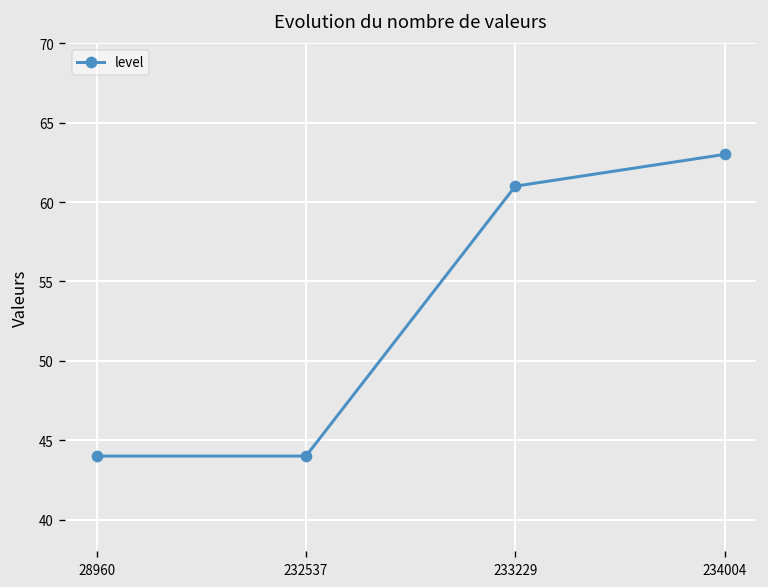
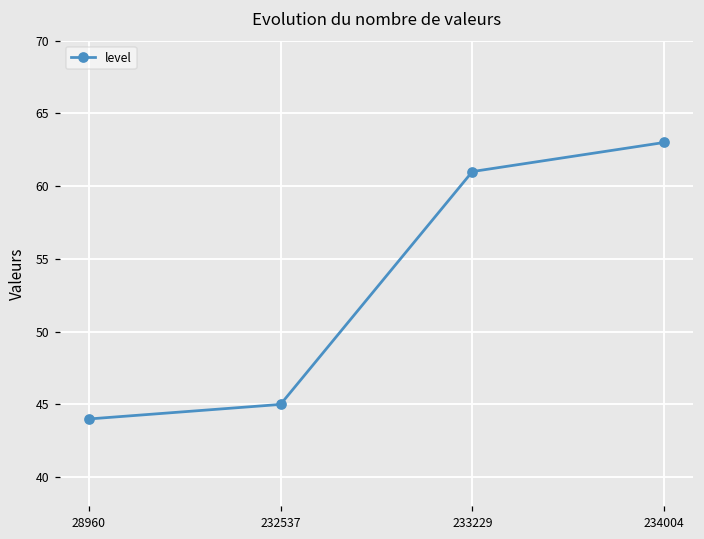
  {
    "28960": 44,
-   "232537": 44,
+   "232537": 45,
    "233229": 61,
    "234004": 63
  }
